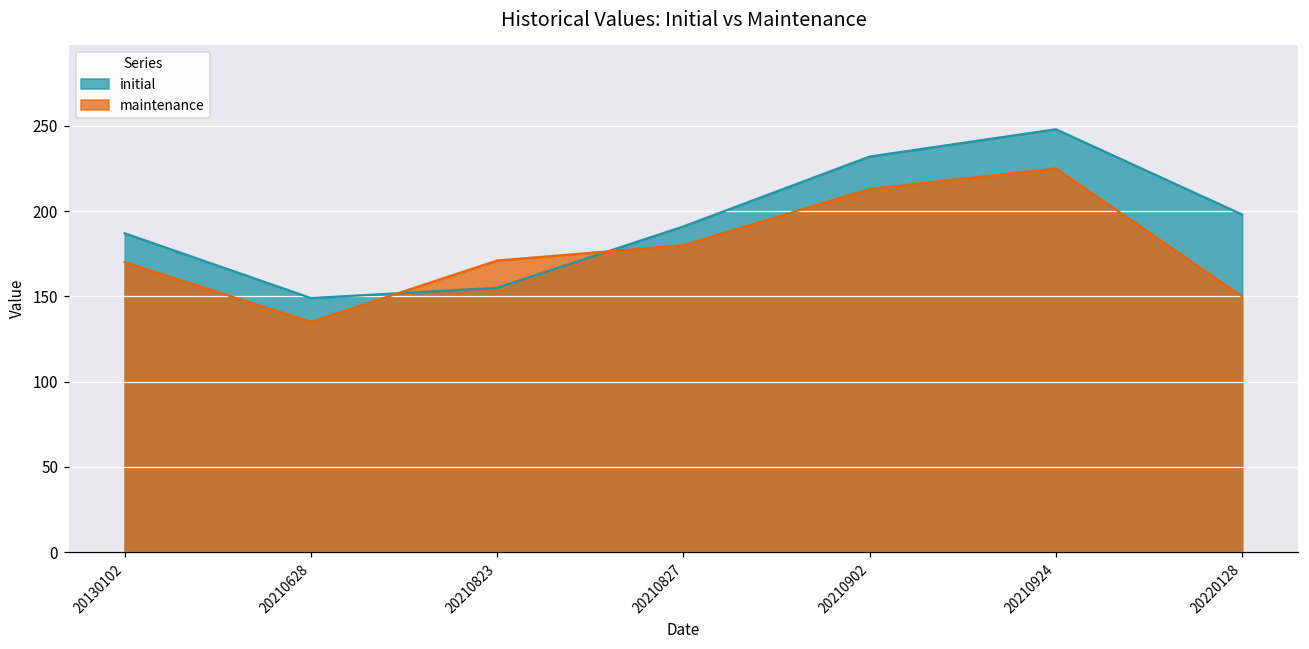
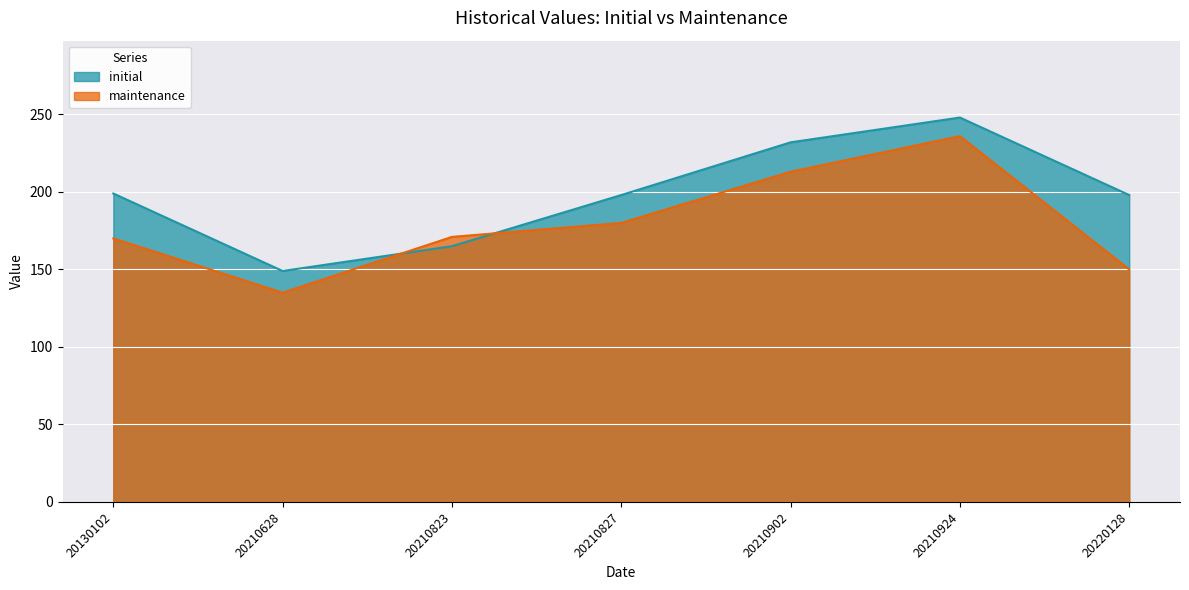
  {
    "initial": {
-     "20130102": 187,
+     "20130102": 199,
      "20210628": 149,
-     "20210823": 155,
-     "20210827": 191,
+     "20210823": 165,
+     "20210827": 198,
      "20210902": 232,
      "20210924": 248,
      "20220128": 198
    },
    "maintenance": {
      "20130102": 170,
      "20210628": 135,
      "20210823": 171,
      "20210827": 180,
      "20210902": 213,
-     "20210924": 225,
+     "20210924": 236,
      "20220128": 150
    }
  }
